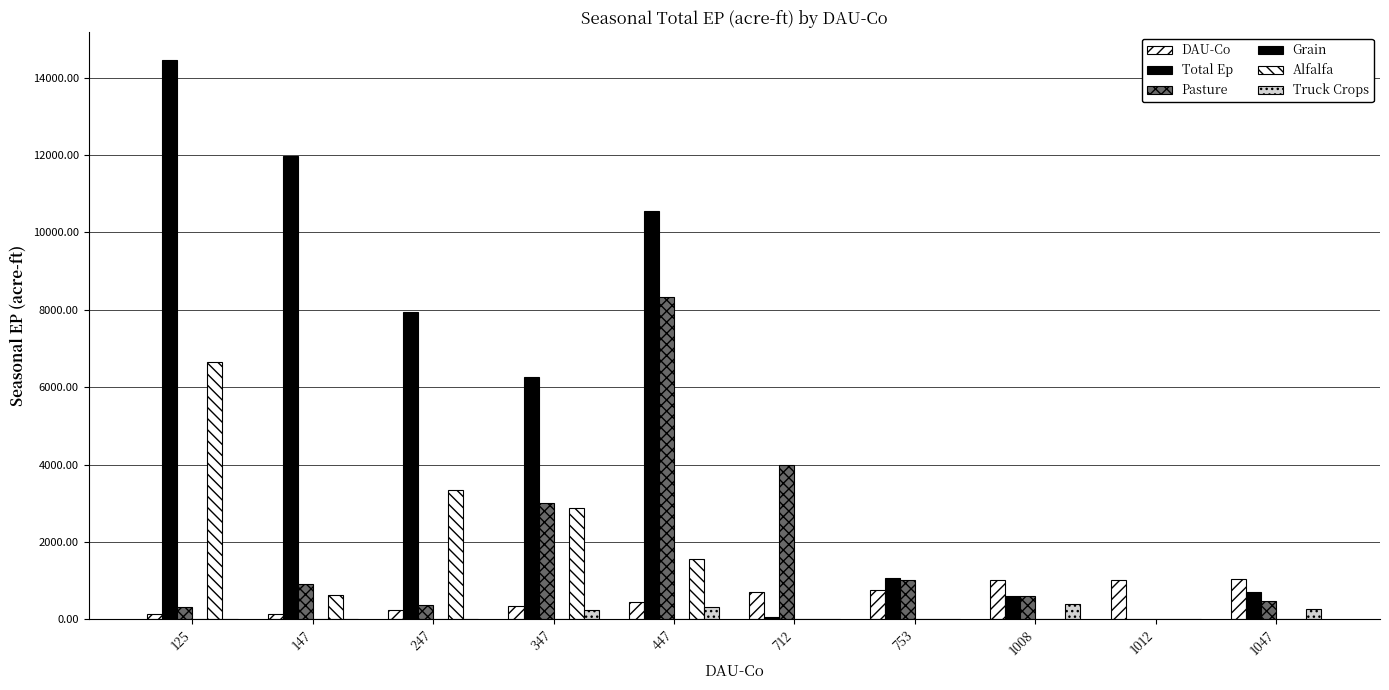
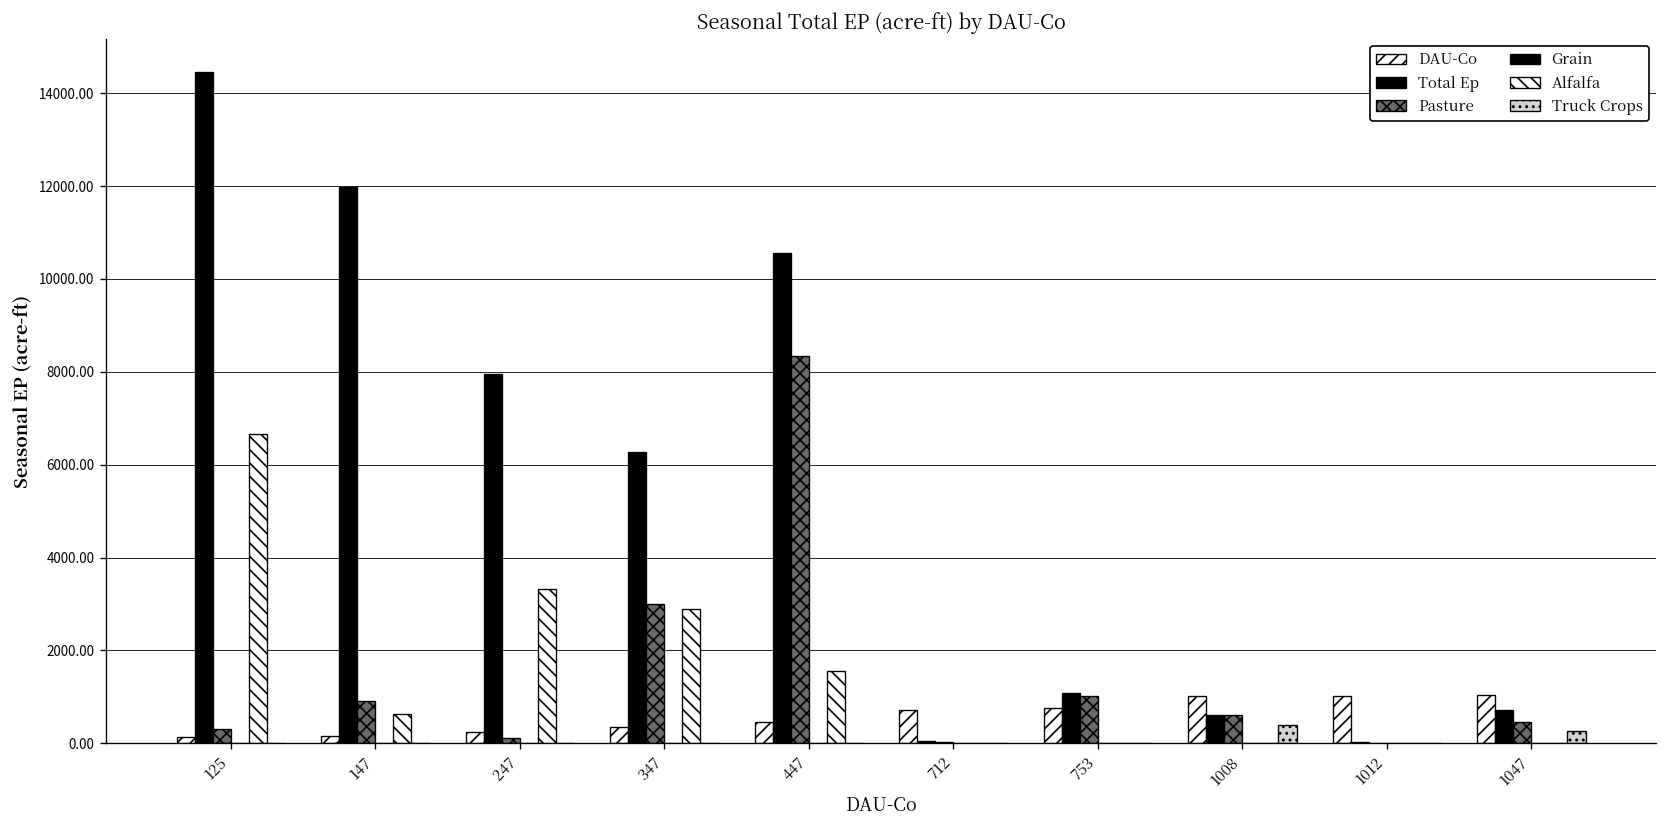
  {
    "Pasture": {
      "125": 300,
      "147": 900,
-     "247": 400,
+     "247": 100,
      "347": 3000,
      "447": 8300,
-     "712": 4000,
+     "712": 0,
      "753": 1000,
      "1008": 600,
      "1012": 0,
      "1047": 500
    },
    "Truck Crops": {
      "125": 0,
      "147": 0,
      "247": 0,
-     "347": 200,
-     "447": 300,
+     "347": 0,
+     "447": 0,
      "712": 0,
      "1008": 400,
      "1047": 300
    }
  }
